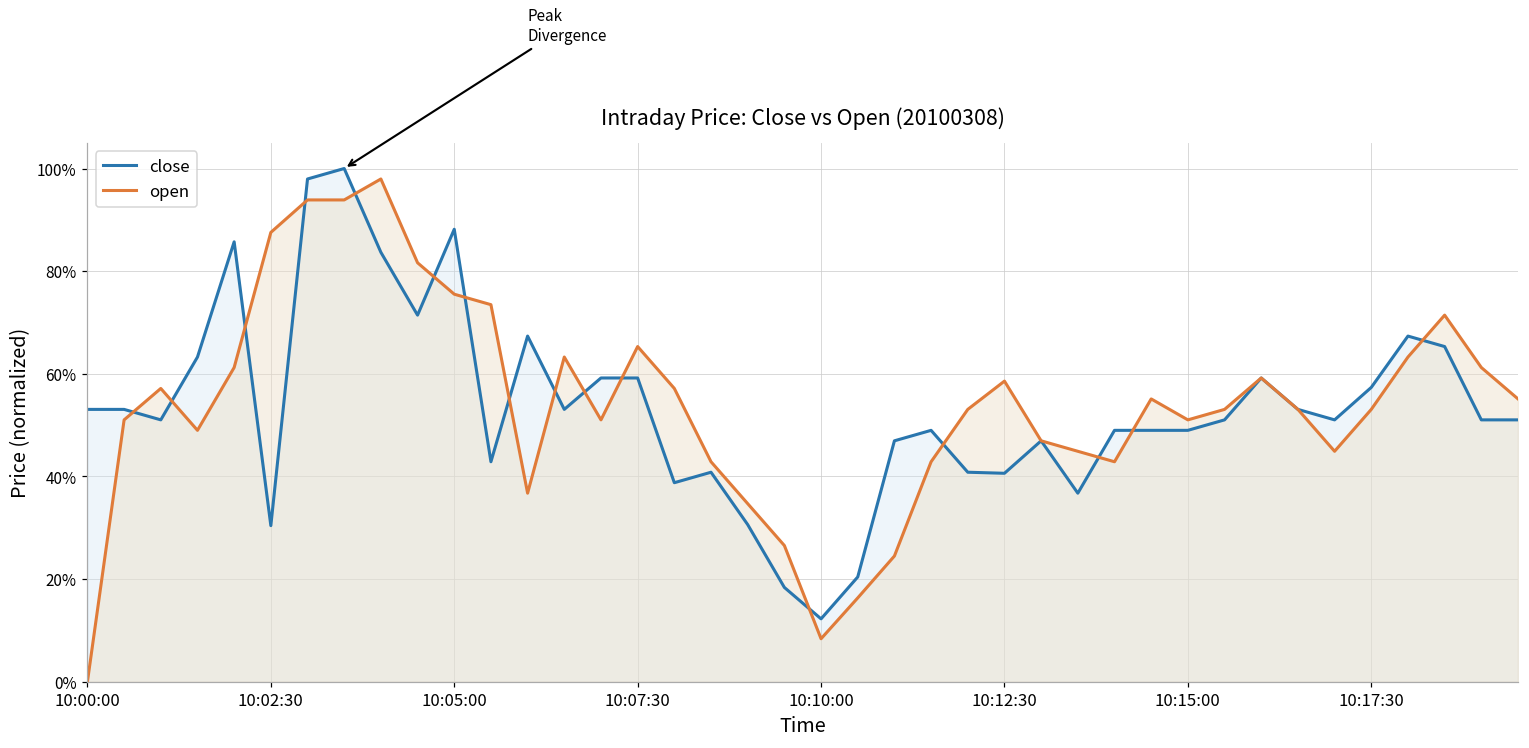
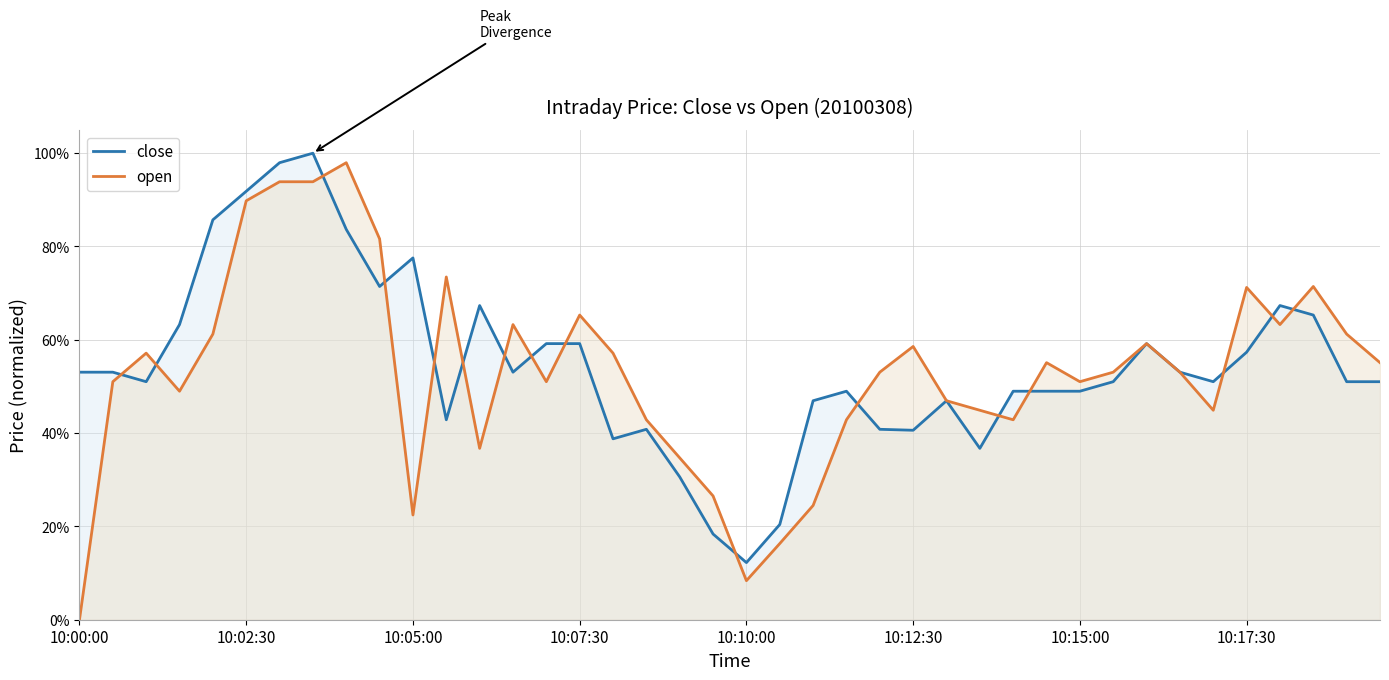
  {
    "close": {
      "10:00:00": "53%",
-     "10:02:30": "30%",
-     "10:05:00": "88%",
+     "10:02:30": "92%",
+     "10:05:00": "78%",
      "10:07:30": "59%",
      "10:10:00": "12%",
      "10:12:30": "41%",
      "10:15:00": "49%",
      "10:17:30": "57%"
    },
    "open": {
      "10:00:00": "0%",
-     "10:02:30": "88%",
-     "10:05:00": "76%",
+     "10:02:30": "90%",
+     "10:05:00": "22%",
      "10:07:30": "65%",
      "10:10:00": "8%",
      "10:12:30": "59%",
      "10:15:00": "51%",
-     "10:17:30": "53%"
+     "10:17:30": "71%"
    }
  }
